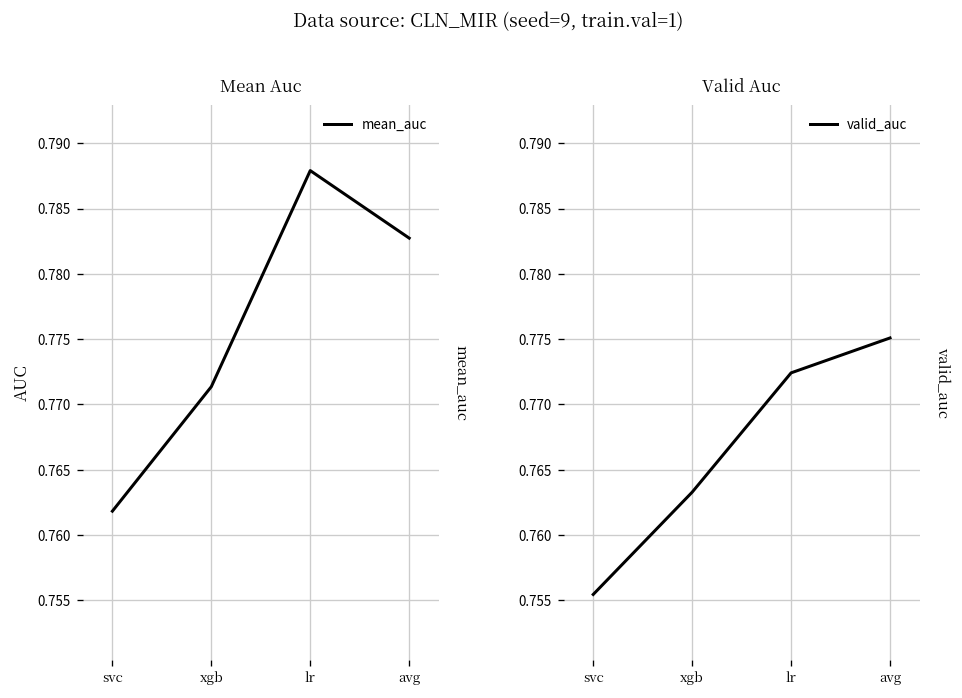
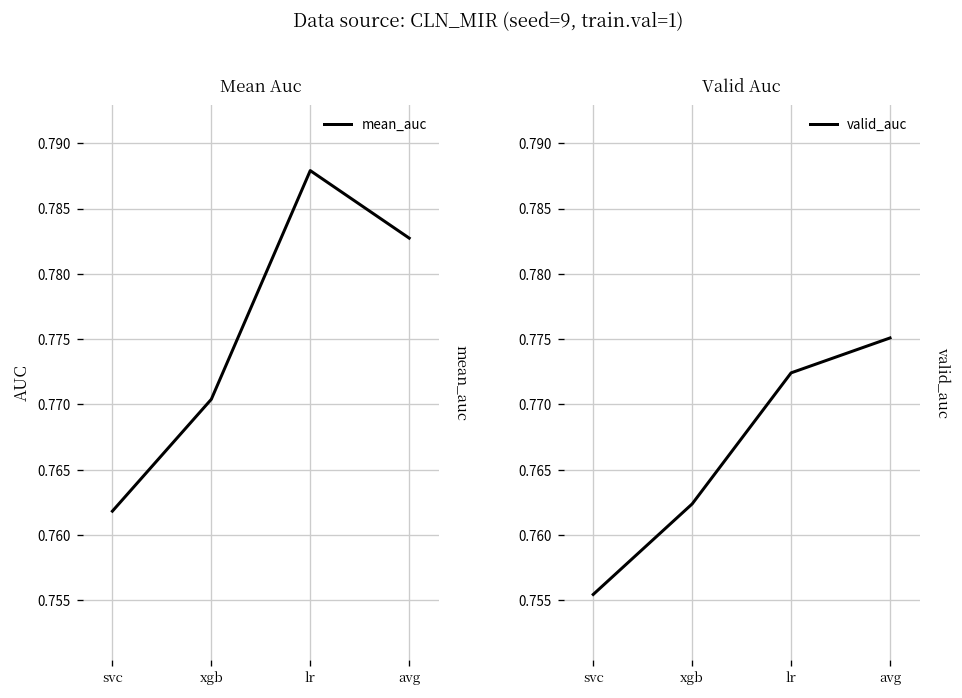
  {
    "Mean Auc": {
      "svc": 0.7618,
-     "xgb": 0.7714,
+     "xgb": 0.7704,
      "lr": 0.7879,
      "avg": 0.7827
    },
    "Valid Auc": {
      "svc": 0.7554,
-     "xgb": 0.7633,
+     "xgb": 0.7624,
      "lr": 0.7724,
      "avg": 0.7751
    }
  }
